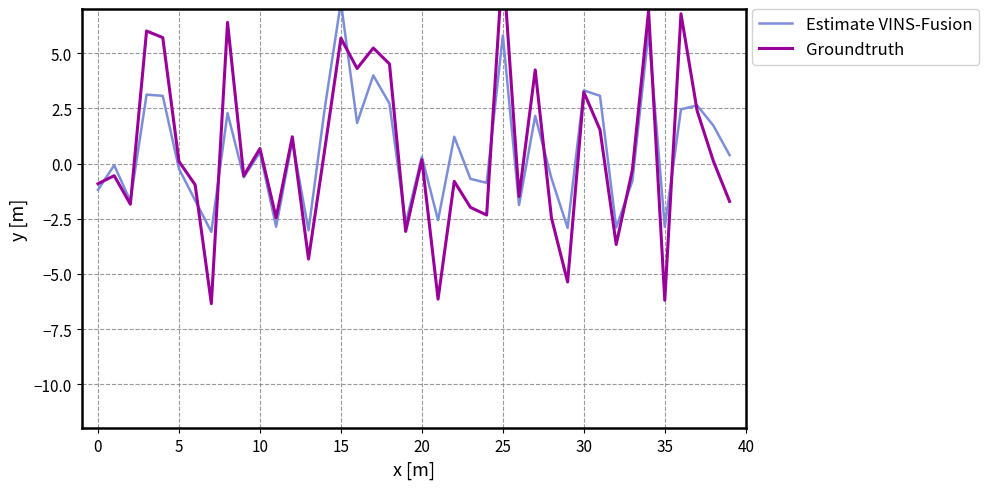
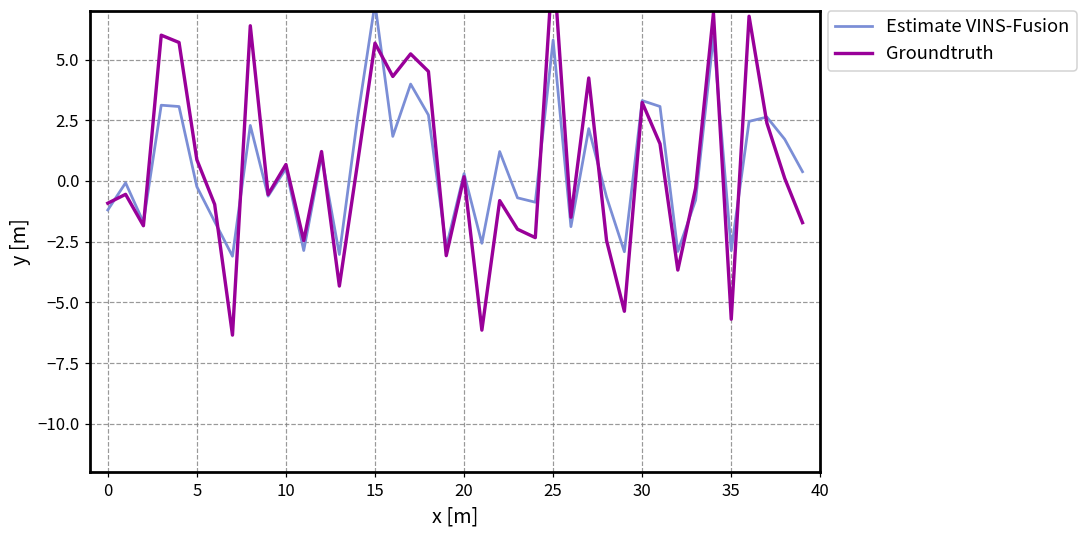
  {
    "Estimate VINS-Fusion": {
      "5": -0.2,
      "10": 0.5,
      "20": 0.3,
      "25": 5.8,
      "35": -2.9
    },
    "Groundtruth": {
-     "5": 0.1,
+     "5": 0.9,
      "10": 0.7,
      "15": 5.7,
      "20": 0.2,
-     "35": -6.2
+     "35": -5.7
    }
  }
